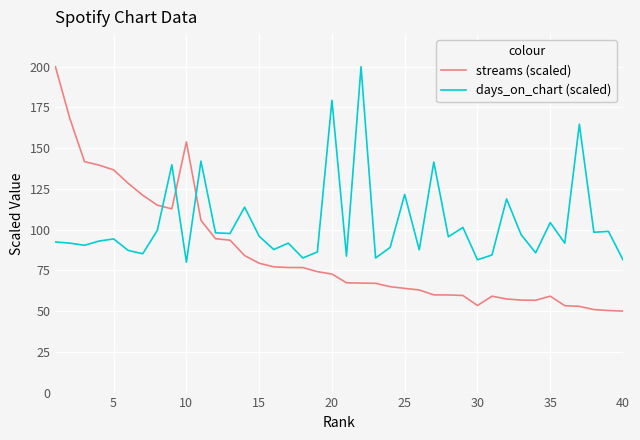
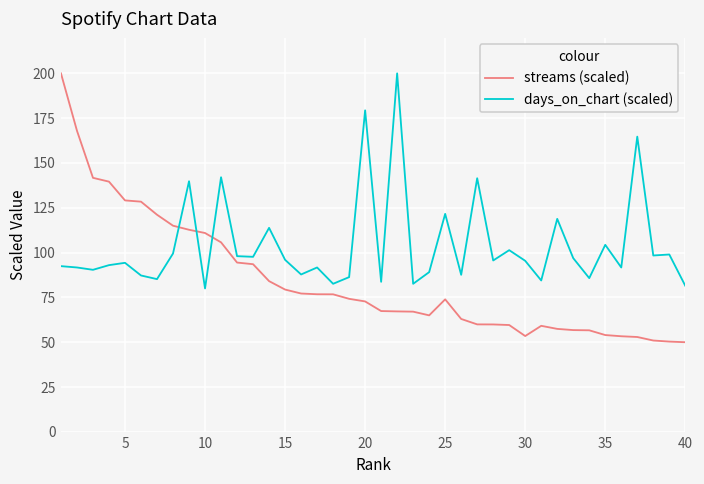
  {
    "streams (scaled)": {
-     "5": 137,
-     "10": 154,
+     "5": 129,
+     "10": 111,
      "15": 79,
      "20": 73,
-     "25": 64,
+     "25": 74,
      "30": 53,
-     "35": 59,
+     "35": 54,
      "40": 50
    },
    "days_on_chart (scaled)": {
      "5": 94,
      "10": 80,
      "15": 96,
      "20": 179,
      "25": 122,
-     "30": 81,
+     "30": 95,
      "35": 104,
      "40": 81
    }
  }
